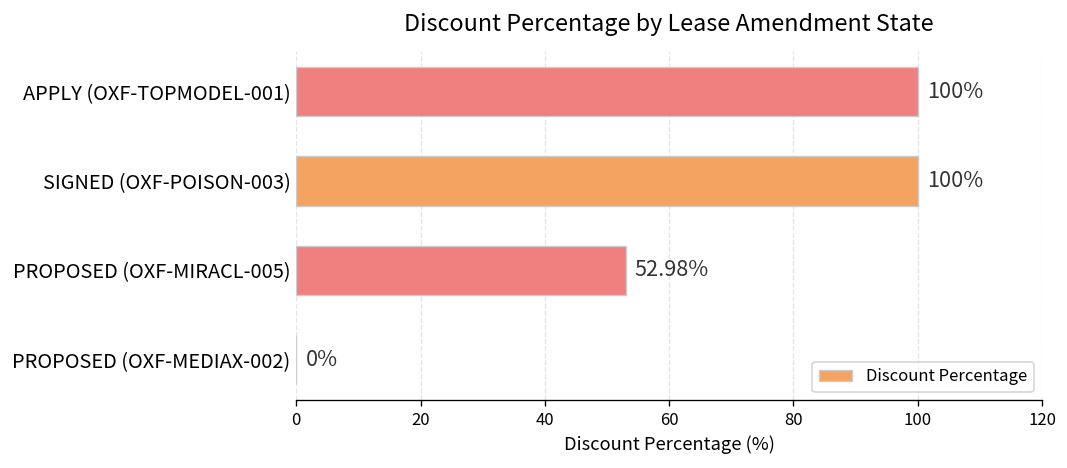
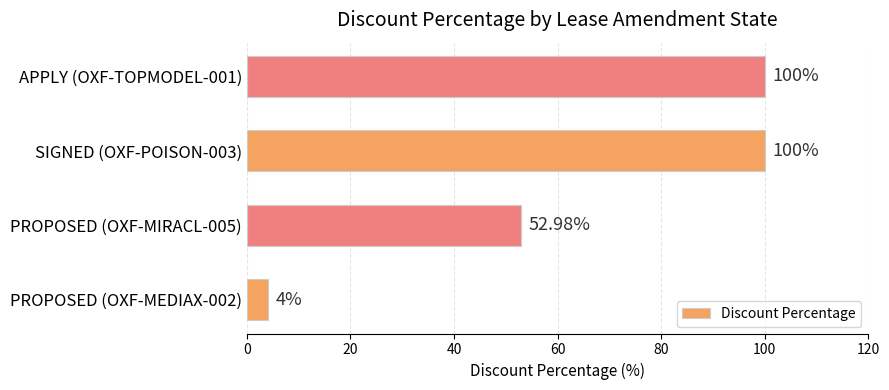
  {
    "APPLY (OXF-TOPMODEL-001)": "100%",
    "SIGNED (OXF-POISON-003)": "100%",
    "PROPOSED (OXF-MIRACL-005)": "52.98%",
-   "PROPOSED (OXF-MEDIAX-002)": "0%"
+   "PROPOSED (OXF-MEDIAX-002)": "4%"
  }
